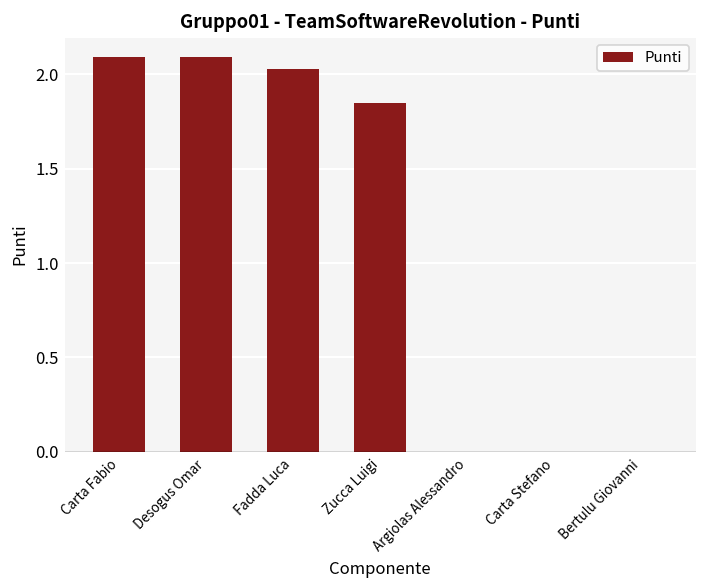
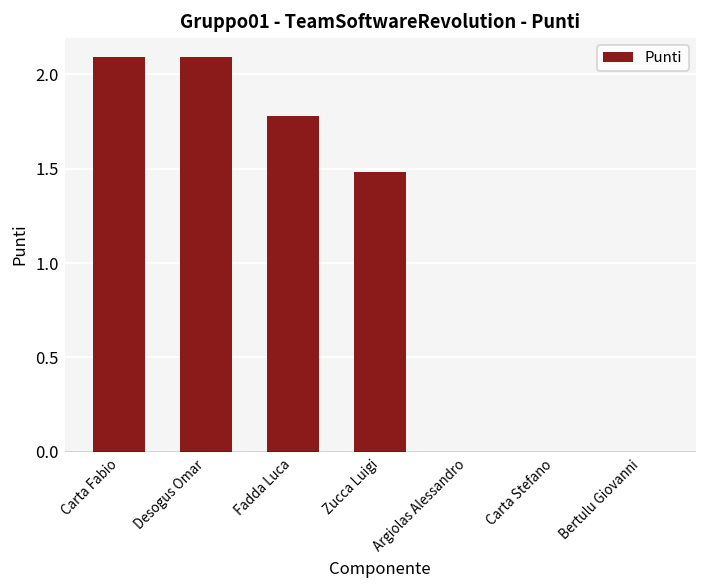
  {
    "Carta Fabio": 2.09,
    "Desogus Omar": 2.09,
-   "Fadda Luca": 2.03,
-   "Zucca Luigi": 1.85,
+   "Fadda Luca": 1.78,
+   "Zucca Luigi": 1.48,
    "Argiolas Alessandro": 0.00,
    "Carta Stefano": 0.00,
    "Bertulu Giovanni": 0.00
  }
